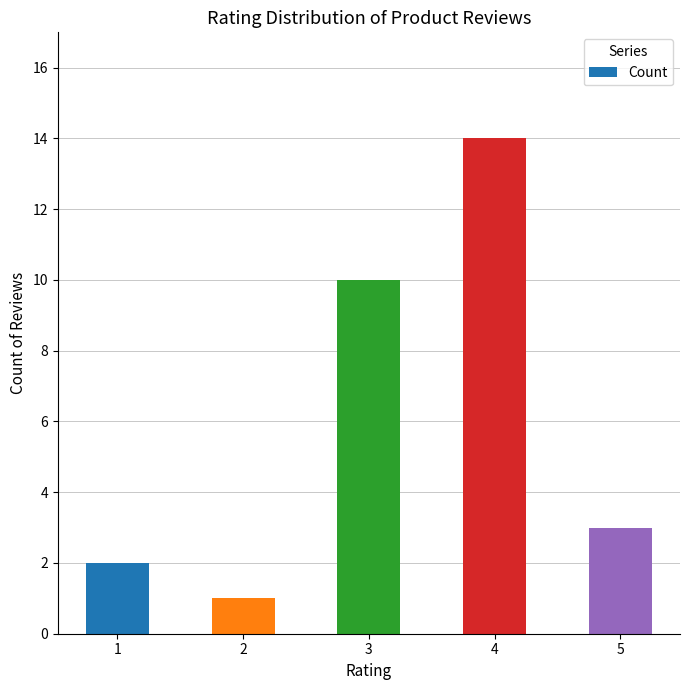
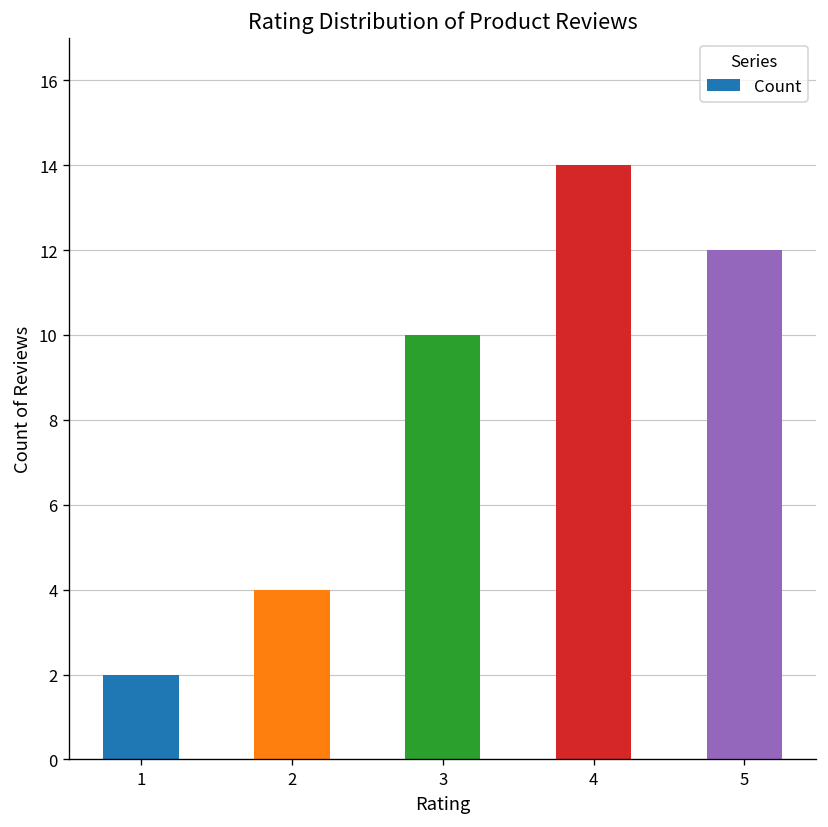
  {
    "1": 2,
-   "2": 1,
+   "2": 4,
    "3": 10,
    "4": 14,
-   "5": 3
+   "5": 12
  }
